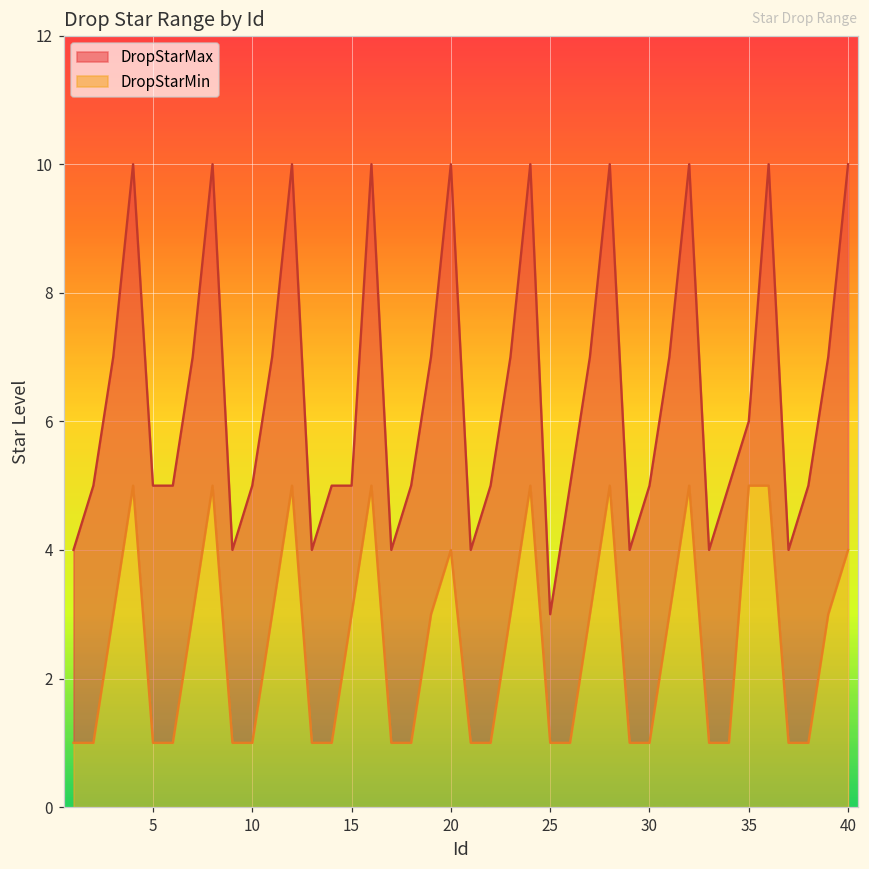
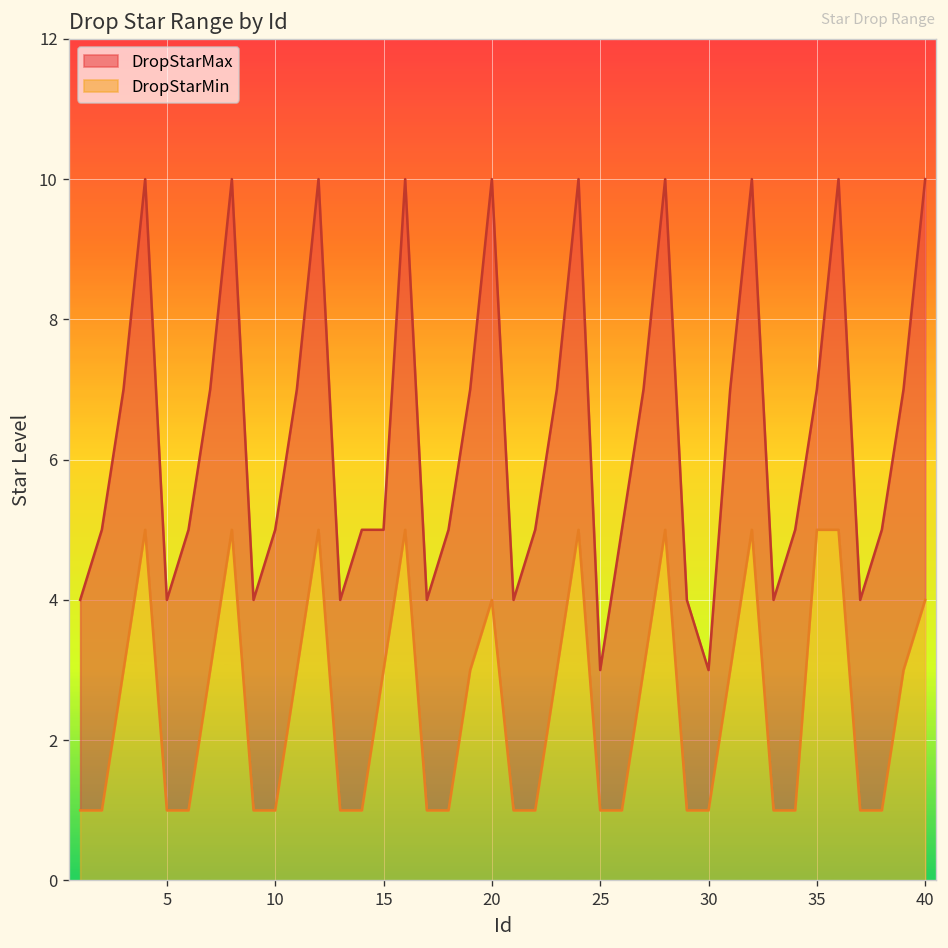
  {
    "DropStarMax": {
-     "5": 5,
+     "5": 4,
      "10": 5,
      "15": 5,
      "20": 10,
      "25": 3,
-     "30": 5,
-     "35": 6,
+     "30": 3,
+     "35": 7,
      "40": 10
    },
    "DropStarMin": {
      "5": 1,
      "10": 1,
      "15": 3,
      "20": 4,
      "25": 1,
      "30": 1,
      "35": 5,
      "40": 4
    }
  }
